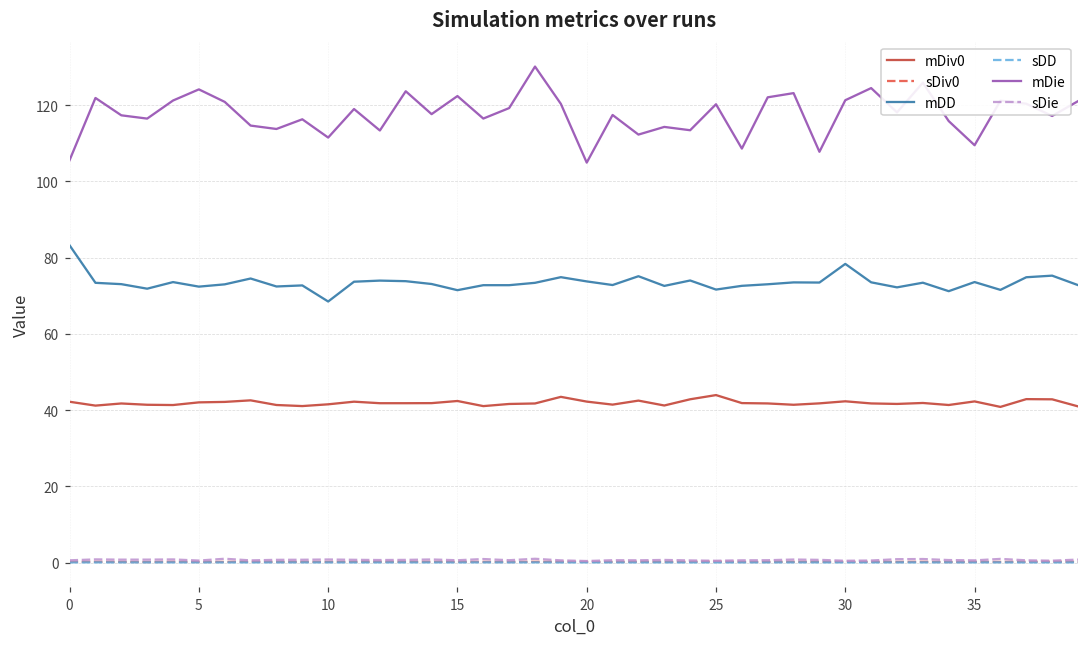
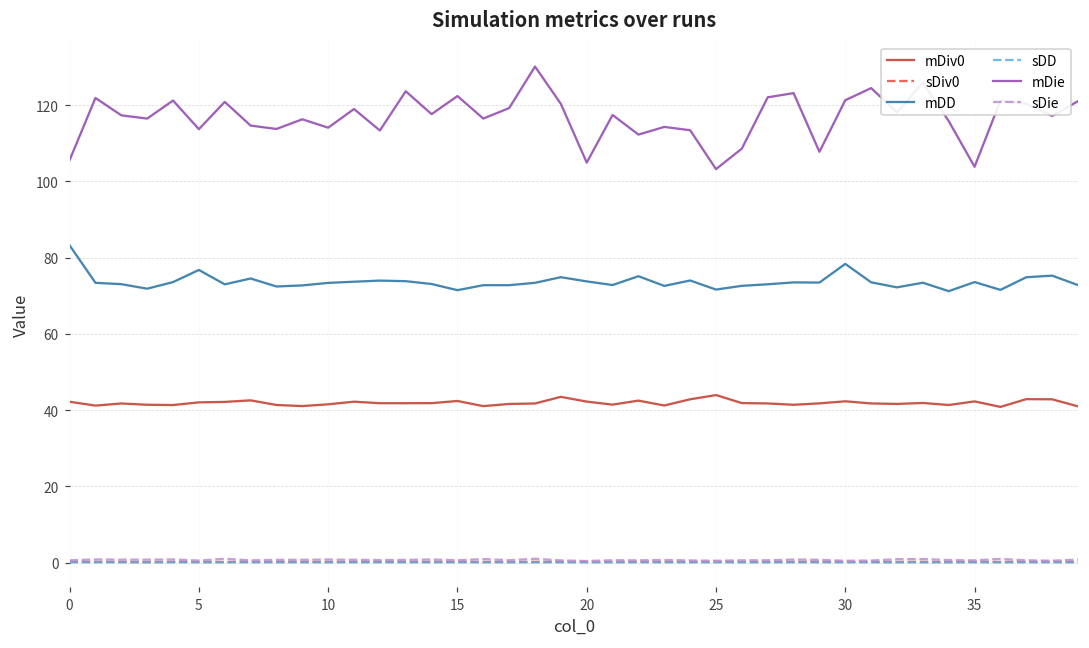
  {
    "mDD": {
      "0": 83,
-     "5": 72,
-     "10": 68,
+     "5": 77,
+     "10": 73,
      "15": 71,
      "20": 74,
      "25": 72,
      "30": 78,
      "35": 74
    },
    "mDie": {
      "0": 106,
-     "5": 124,
-     "10": 111,
+     "5": 114,
+     "10": 114,
      "15": 122,
      "20": 105,
-     "25": 120,
+     "25": 103,
      "30": 121,
-     "35": 109
+     "35": 104
    }
  }
